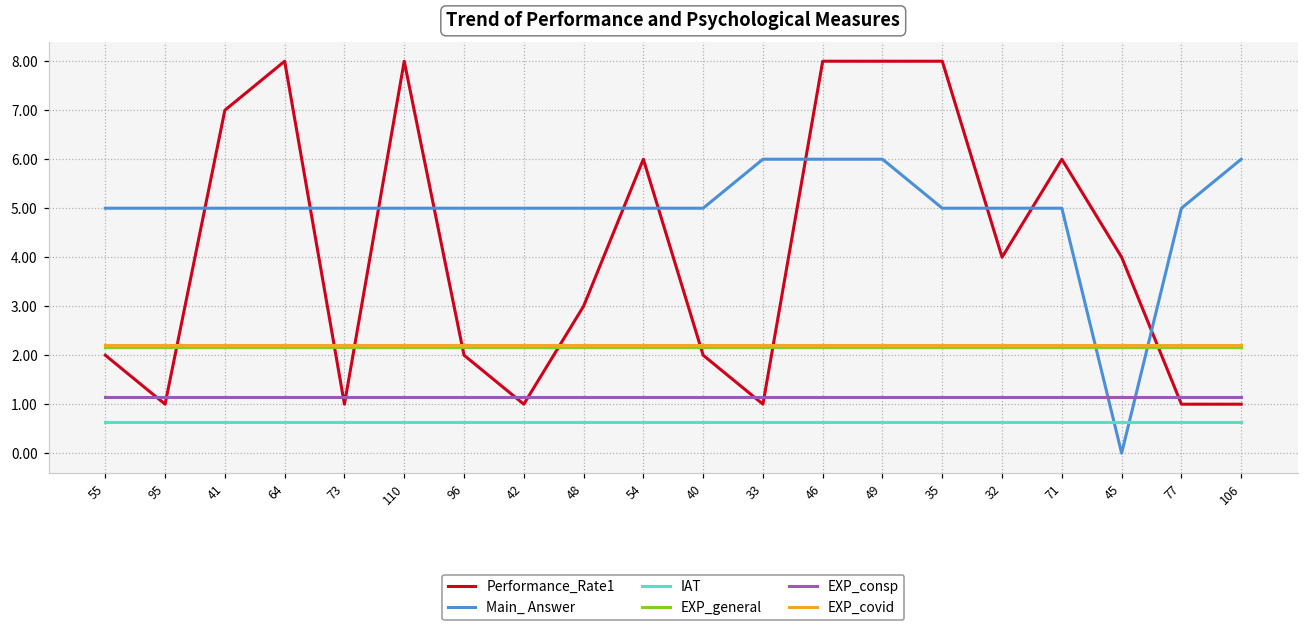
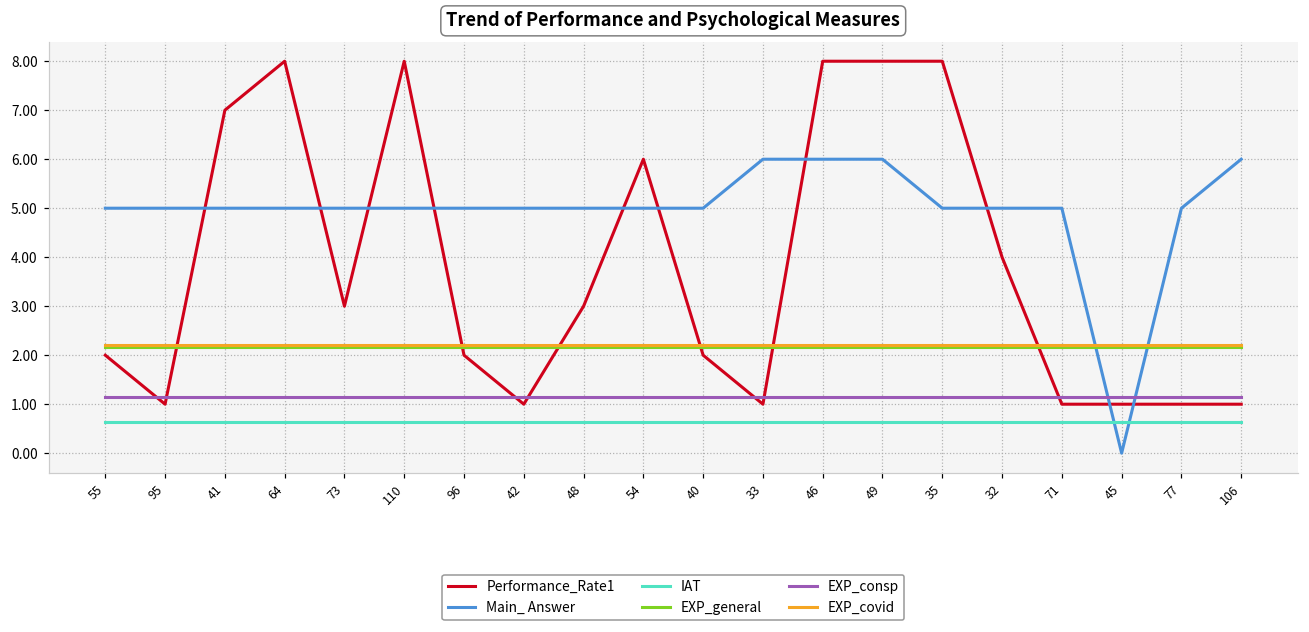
  {
    "Performance_Rate1": {
      "55": 2,
      "95": 1,
      "41": 7,
      "64": 8,
-     "73": 1,
+     "73": 3,
      "110": 8,
      "96": 2,
      "42": 1,
      "48": 3,
      "54": 6,
      "40": 2,
      "33": 1,
      "46": 8,
      "49": 8,
      "35": 8,
      "32": 4,
-     "71": 6,
-     "45": 4,
+     "71": 1,
+     "45": 1,
      "77": 1,
      "106": 1
    },
    "Main_ Answer": {
      "55": 5,
      "95": 5,
      "41": 5,
      "64": 5,
      "73": 5,
      "110": 5,
      "96": 5,
      "42": 5,
      "48": 5,
      "54": 5,
      "40": 5,
      "33": 6,
      "46": 6,
      "49": 6,
      "35": 5,
      "32": 5,
      "71": 5,
      "45": 0,
      "77": 5,
      "106": 6
    },
    "IAT": {
      "55": 0.6,
      "95": 0.6,
      "41": 0.6,
      "64": 0.6,
      "73": 0.6,
      "110": 0.6,
      "96": 0.6,
      "42": 0.6,
      "48": 0.6,
      "54": 0.6,
      "40": 0.6,
      "33": 0.6,
      "46": 0.6,
      "49": 0.6,
      "35": 0.6,
      "32": 0.6,
      "71": 0.6,
      "45": 0.6,
      "77": 0.6,
      "106": 0.6
    },
    "EXP_consp": {
      "55": 1.1,
      "95": 1.1,
      "41": 1.1,
      "64": 1.1,
      "73": 1.1,
      "110": 1.1,
      "96": 1.1,
      "42": 1.1,
      "48": 1.1,
      "54": 1.1,
      "40": 1.1,
      "33": 1.1,
      "46": 1.1,
      "49": 1.1,
      "35": 1.1,
      "32": 1.1,
      "71": 1.1,
      "45": 1.1,
      "77": 1.1,
      "106": 1.1
    }
  }
